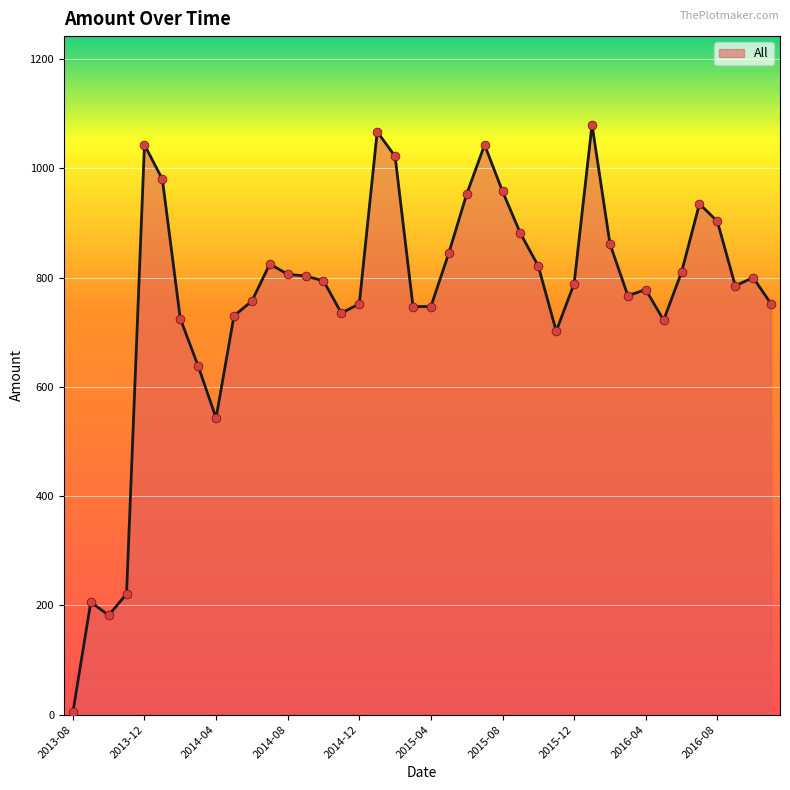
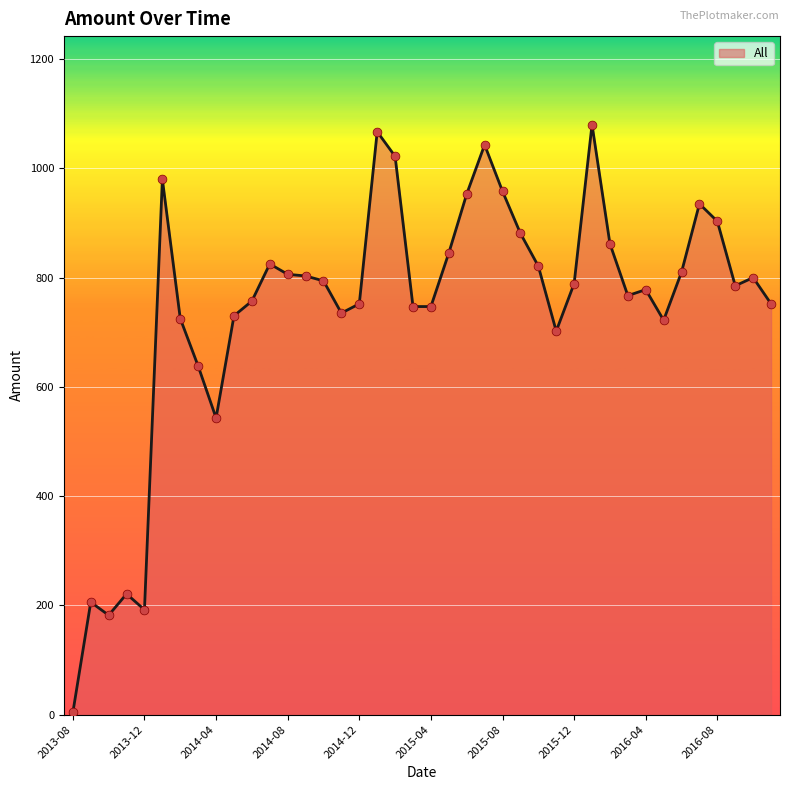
  {
    "2013-08": 0,
-   "2013-12": 1040,
+   "2013-12": 190,
    "2014-04": 540,
    "2014-08": 810,
    "2014-12": 750,
    "2015-04": 750,
    "2015-08": 960,
    "2015-12": 790,
    "2016-04": 780,
    "2016-08": 900
  }
